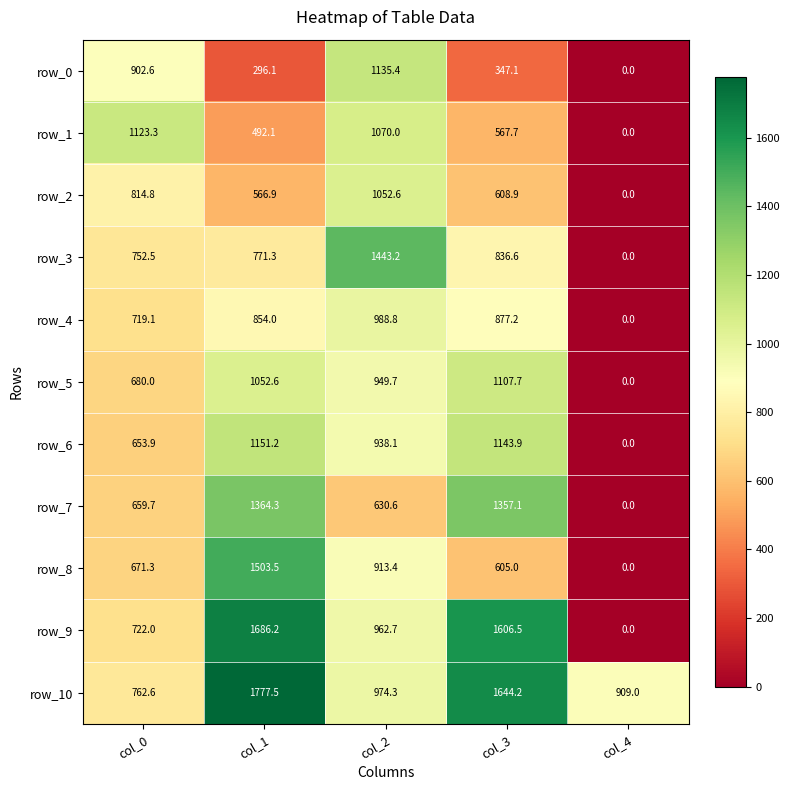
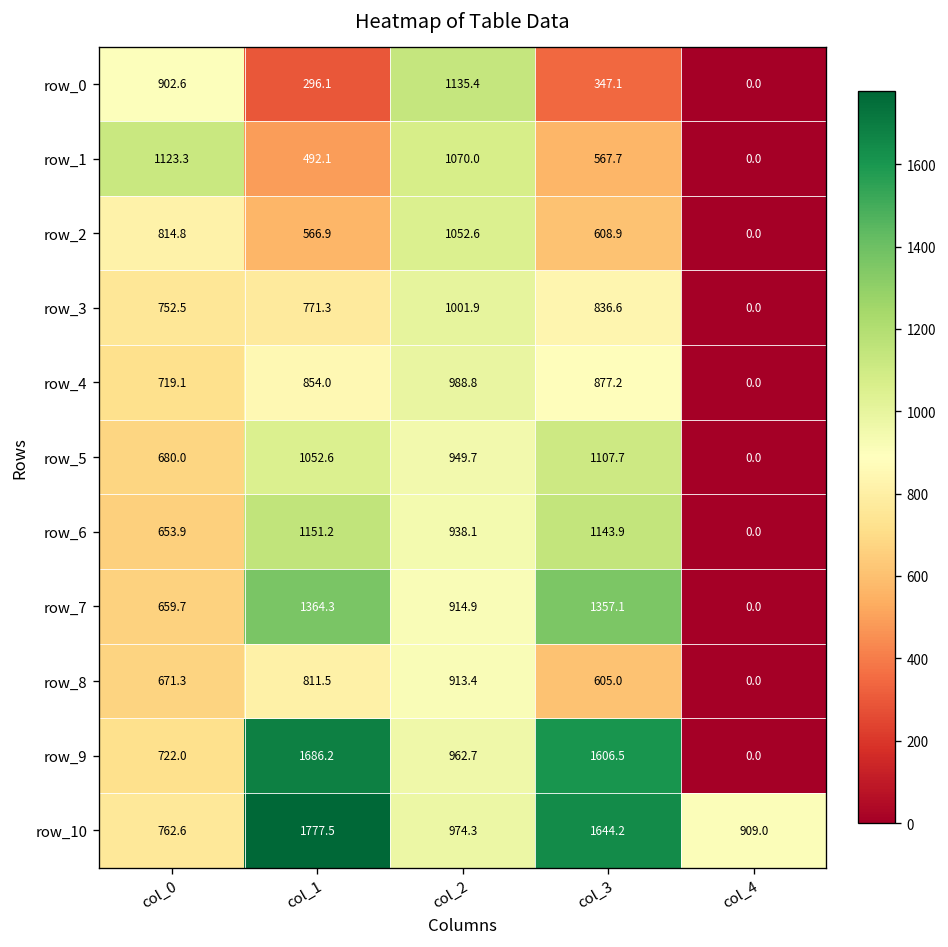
  {
    "row_0": {
      "col_0": 902.6,
      "col_1": 296.1,
      "col_2": 1135.4,
      "col_3": 347.1,
      "col_4": 0.0
    },
    "row_1": {
      "col_0": 1123.3,
      "col_1": 492.1,
      "col_2": 1070.0,
      "col_3": 567.7,
      "col_4": 0.0
    },
    "row_2": {
      "col_0": 814.8,
      "col_1": 566.9,
      "col_2": 1052.6,
      "col_3": 608.9,
      "col_4": 0.0
    },
    "row_3": {
      "col_0": 752.5,
      "col_1": 771.3,
-     "col_2": 1443.2,
+     "col_2": 1001.9,
      "col_3": 836.6,
      "col_4": 0.0
    },
    "row_4": {
      "col_0": 719.1,
      "col_1": 854.0,
      "col_2": 988.8,
      "col_3": 877.2,
      "col_4": 0.0
    },
    "row_5": {
      "col_0": 680.0,
      "col_1": 1052.6,
      "col_2": 949.7,
      "col_3": 1107.7,
      "col_4": 0.0
    },
    "row_6": {
      "col_0": 653.9,
      "col_1": 1151.2,
      "col_2": 938.1,
      "col_3": 1143.9,
      "col_4": 0.0
    },
    "row_7": {
      "col_0": 659.7,
      "col_1": 1364.3,
-     "col_2": 630.6,
+     "col_2": 914.9,
      "col_3": 1357.1,
      "col_4": 0.0
    },
    "row_8": {
      "col_0": 671.3,
-     "col_1": 1503.5,
+     "col_1": 811.5,
      "col_2": 913.4,
      "col_3": 605.0,
      "col_4": 0.0
    },
    "row_9": {
      "col_0": 722.0,
      "col_1": 1686.2,
      "col_2": 962.7,
      "col_3": 1606.5,
      "col_4": 0.0
    },
    "row_10": {
      "col_0": 762.6,
      "col_1": 1777.5,
      "col_2": 974.3,
      "col_3": 1644.2,
      "col_4": 909.0
    }
  }
